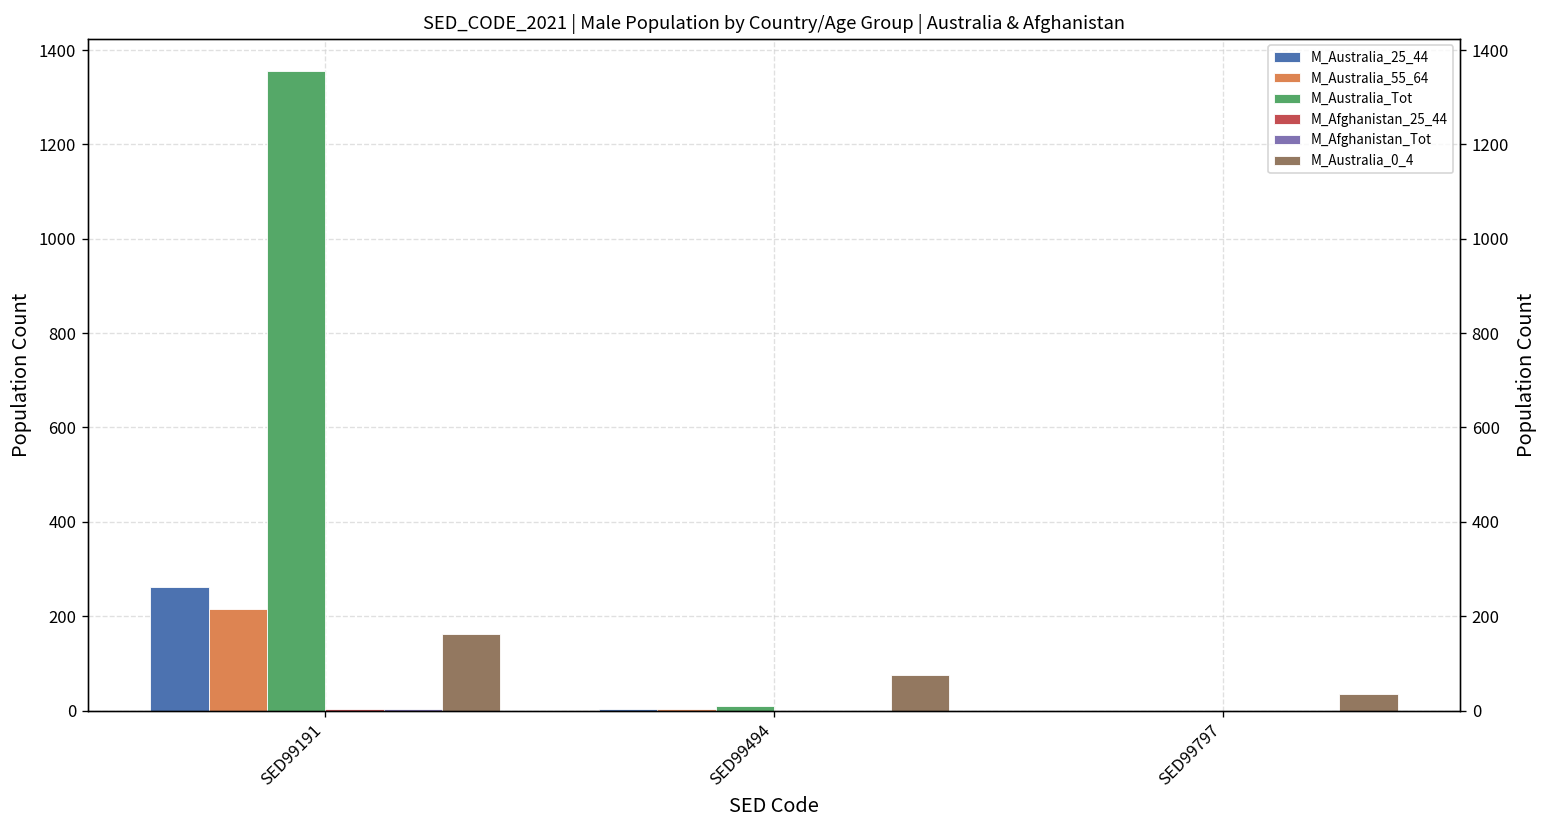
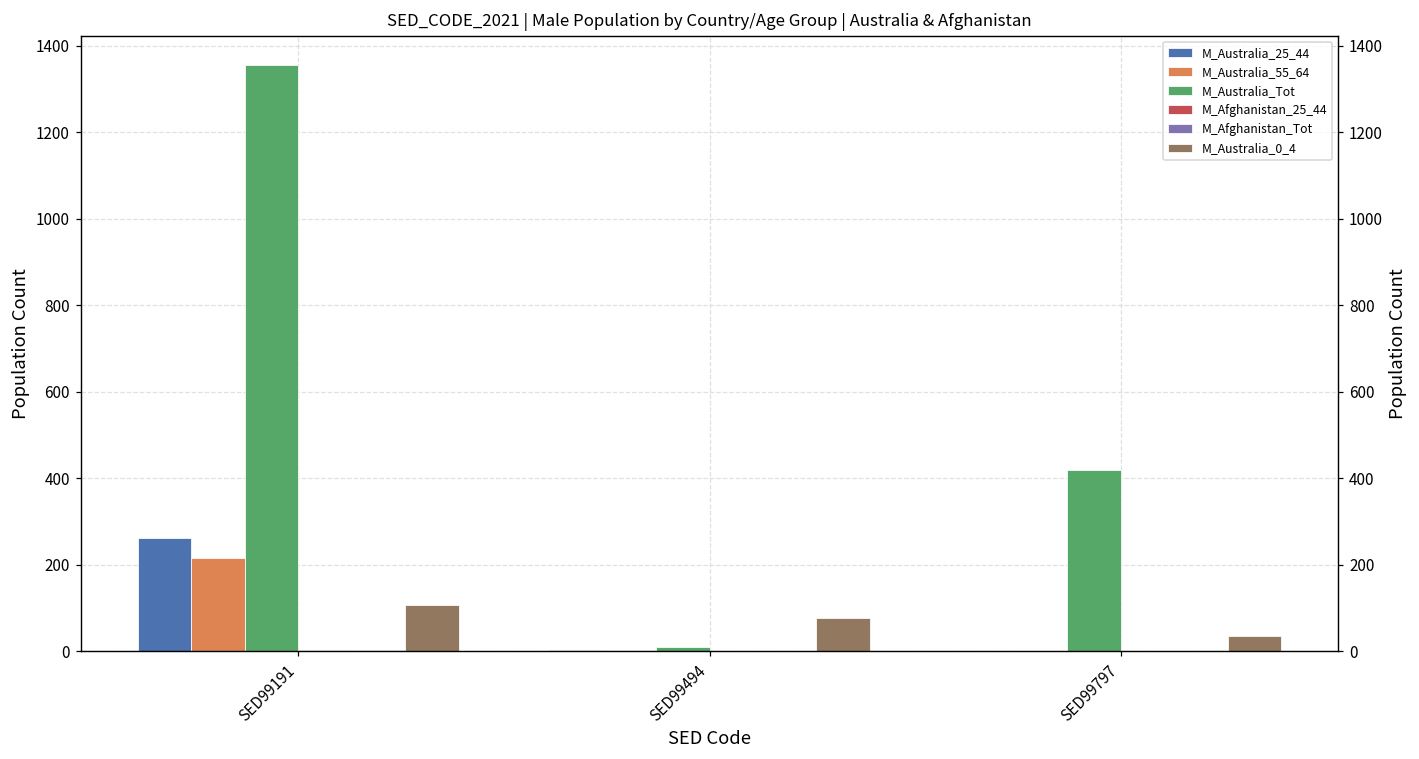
  {
    "M_Australia_Tot": {
      "SED99191": 1360,
      "SED99494": 10,
-     "SED99797": 0
+     "SED99797": 420
    },
    "M_Australia_0_4": {
-     "SED99191": 160,
+     "SED99191": 110,
      "SED99494": 80,
      "SED99797": 40
    }
  }
